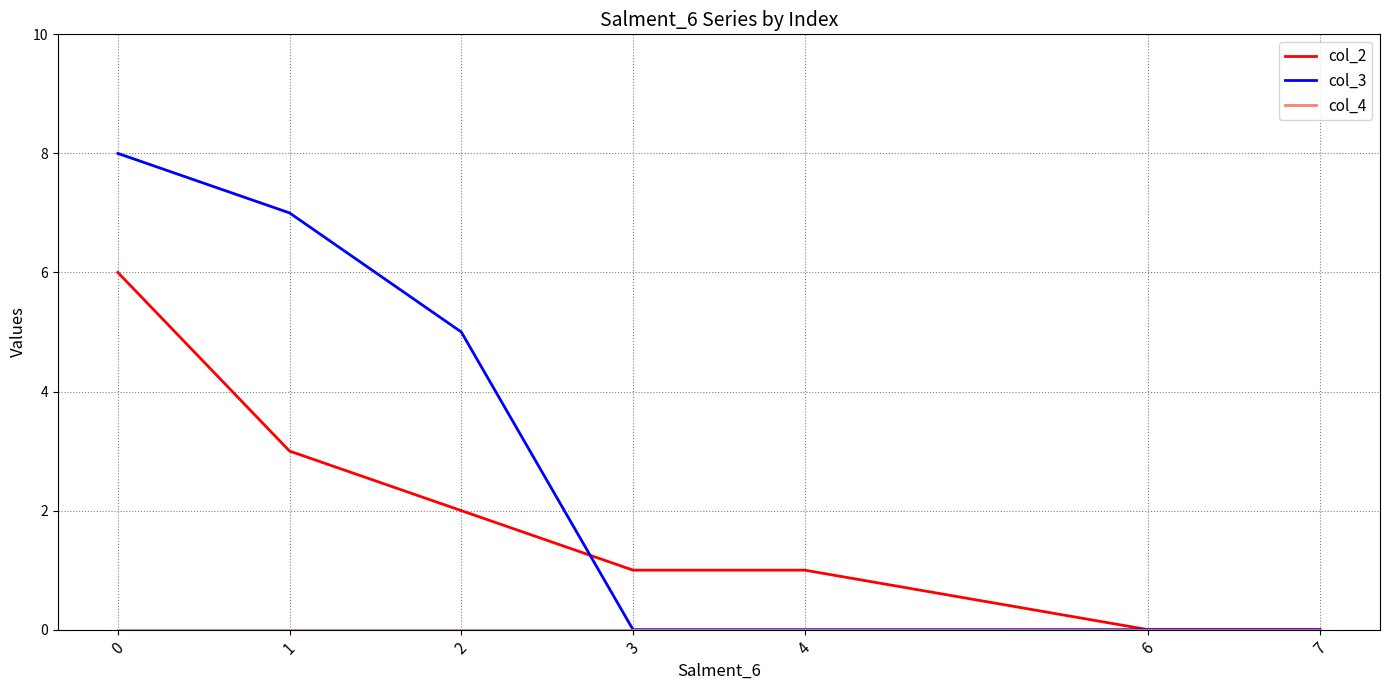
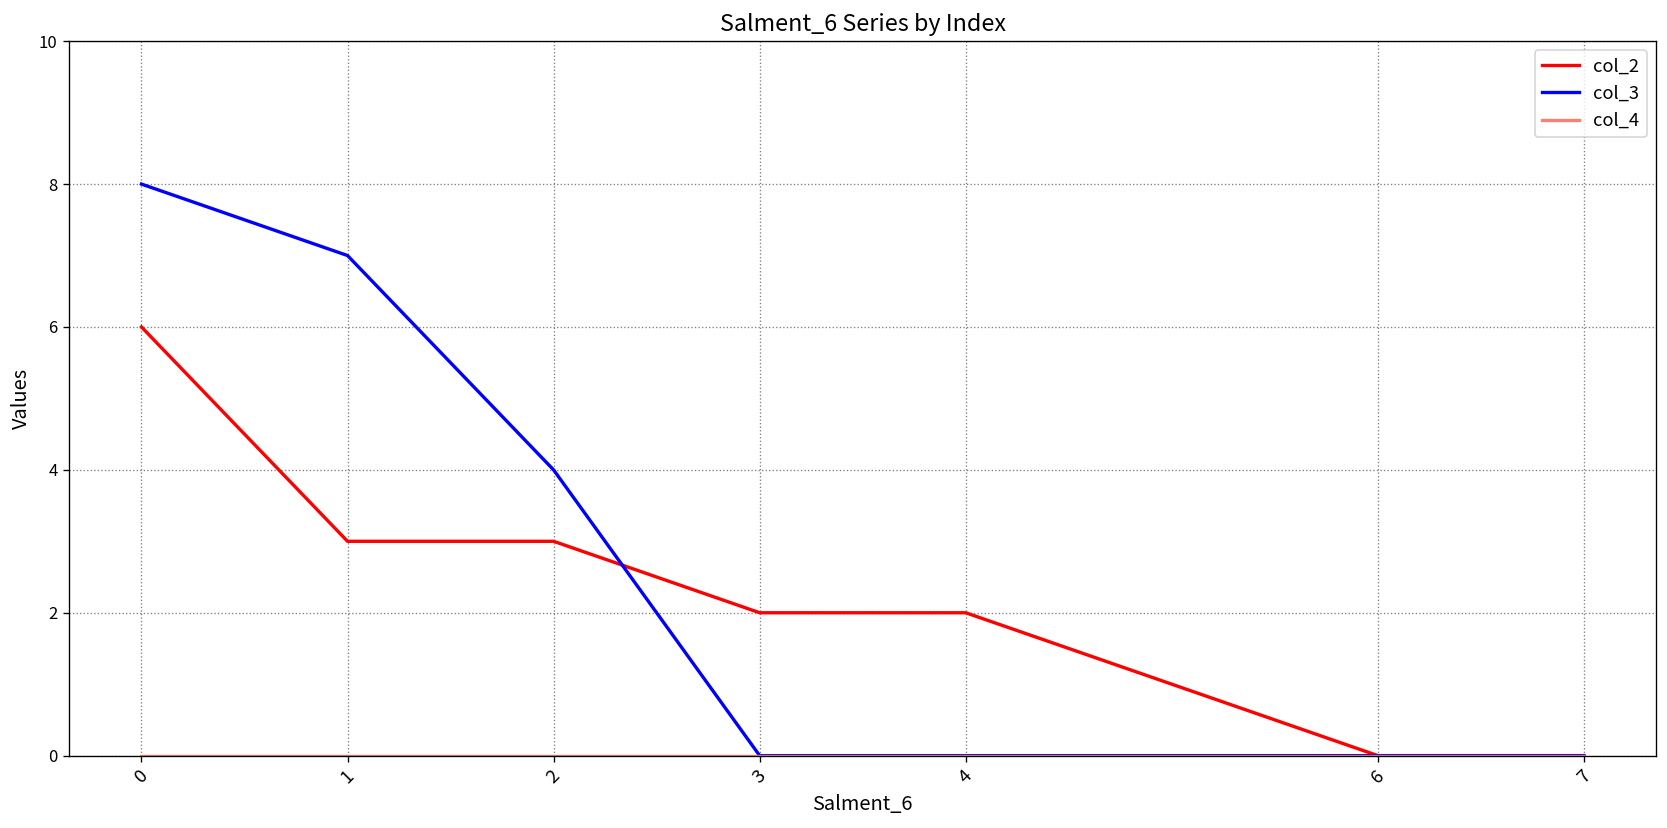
  {
    "col_2": {
      "0": 6,
      "1": 3,
-     "2": 2,
-     "3": 1,
-     "4": 1
+     "2": 3,
+     "3": 2,
+     "4": 2
    },
    "col_3": {
      "0": 8,
      "1": 7,
-     "2": 5
+     "2": 4
    },
    "col_4": {
      "0": 0,
      "1": 0,
      "2": 0
    }
  }
